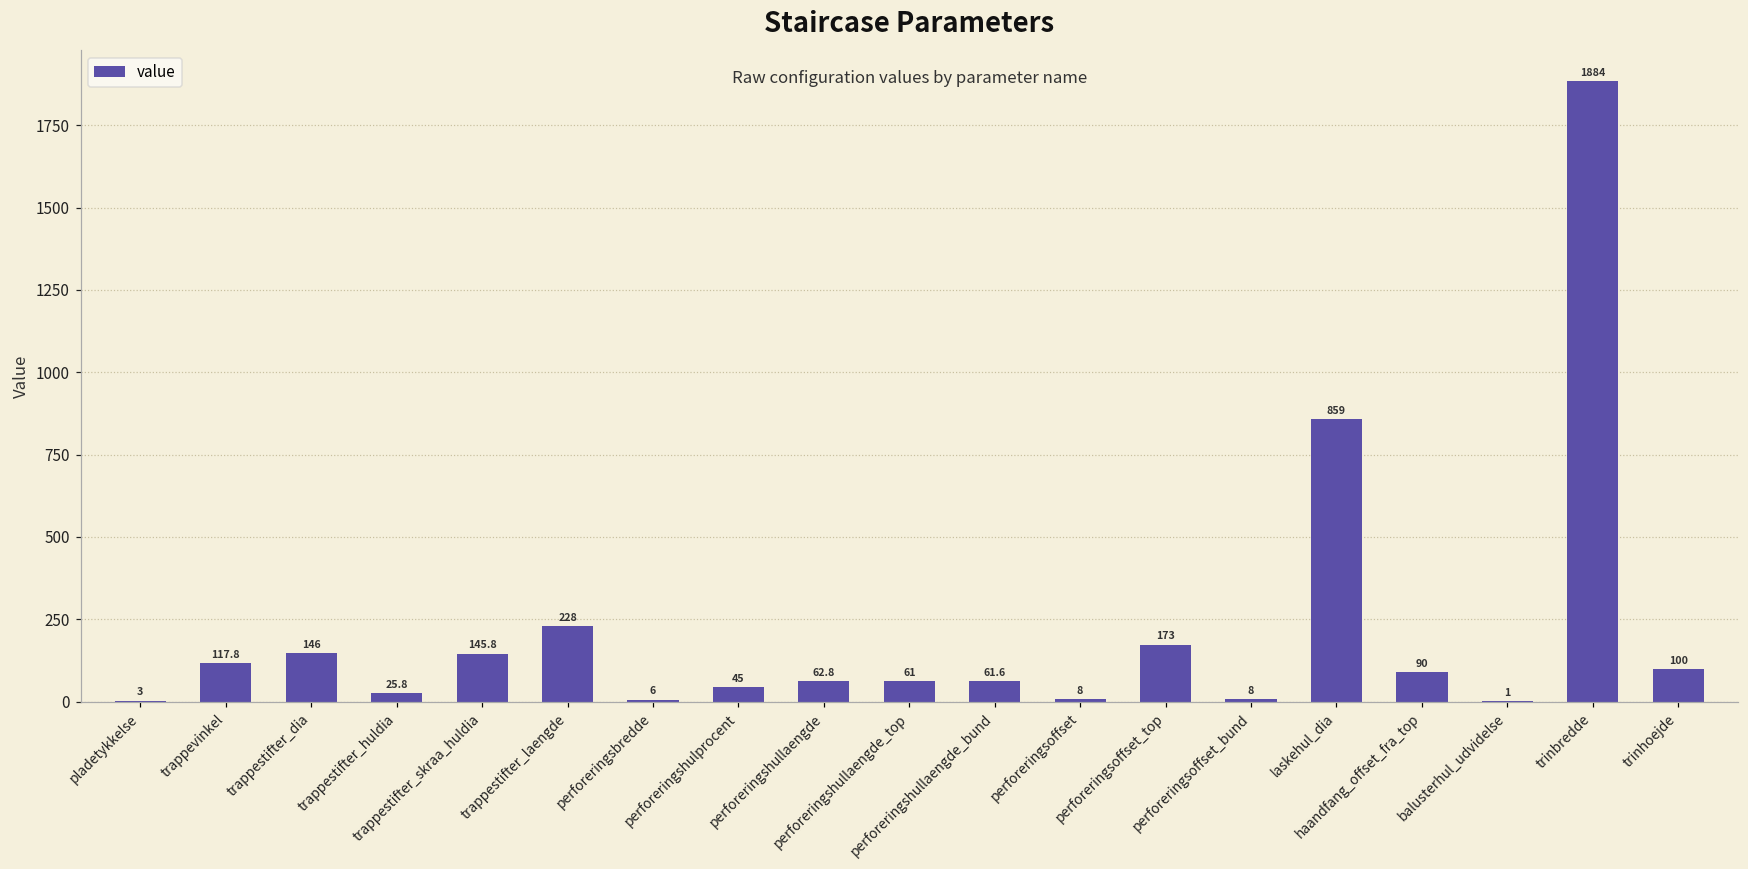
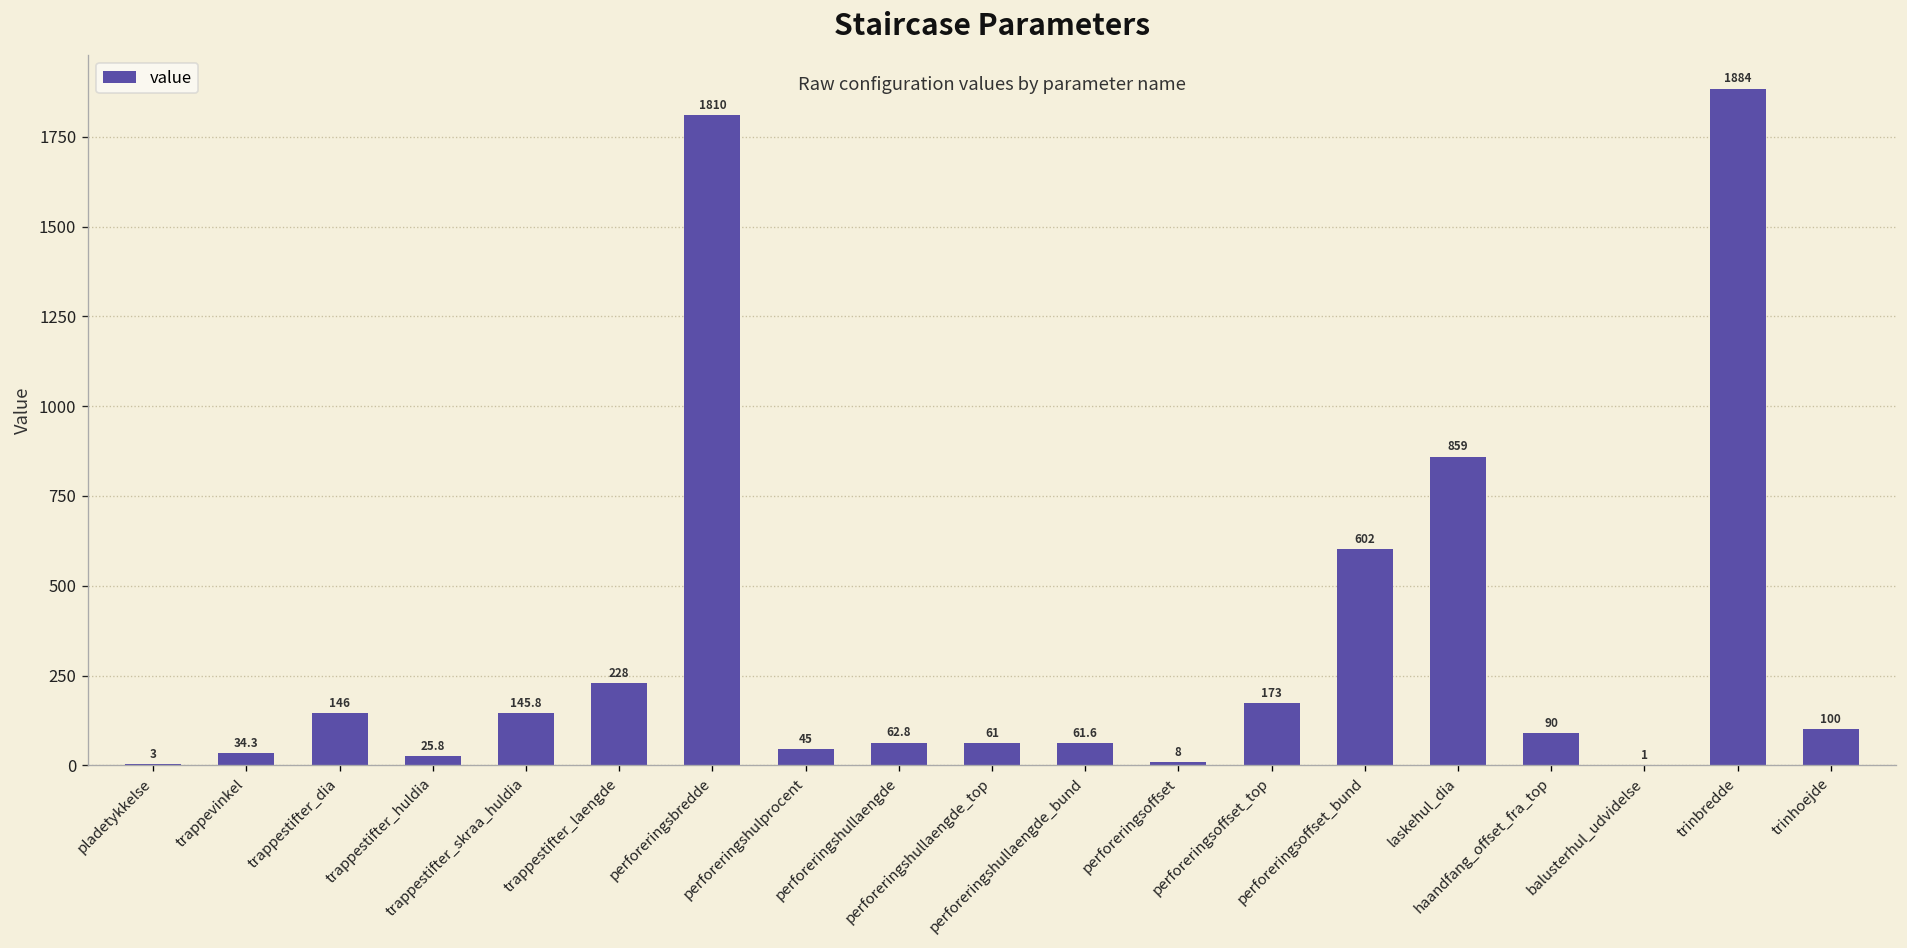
  {
    "pladetykkelse": 3,
-   "trappevinkel": 117.8,
+   "trappevinkel": 34.3,
    "trappestifter_dia": 146,
    "trappestifter_huldia": 25.8,
    "trappestifter_skraa_huldia": 145.8,
    "trappestifter_laengde": 228,
-   "perforeringsbredde": 6,
+   "perforeringsbredde": 1810,
    "perforeringshulprocent": 45,
    "perforeringshullaengde": 62.8,
    "perforeringshullaengde_top": 61,
    "perforeringshullaengde_bund": 61.6,
    "perforeringsoffset": 8,
    "perforeringsoffset_top": 173,
-   "perforeringsoffset_bund": 8,
+   "perforeringsoffset_bund": 602,
    "laskehul_dia": 859,
    "haandfang_offset_fra_top": 90,
    "balusterhul_udvidelse": 1,
    "trinbredde": 1884,
    "trinhoejde": 100
  }
